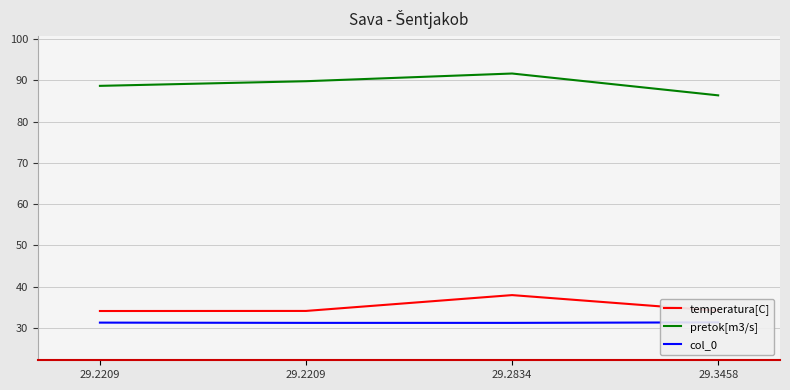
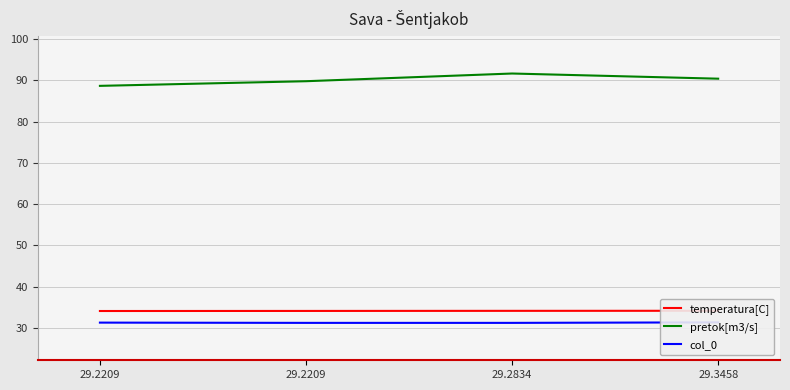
  {
    "temperatura[C]": {
-     "29.2834": 38
+     "29.2834": 34
    },
    "pretok[m3/s]": {
      "29.2834": 92,
-     "29.3458": 86
+     "29.3458": 90
    },
    "col_0": {
      "29.2834": 31
    }
  }
